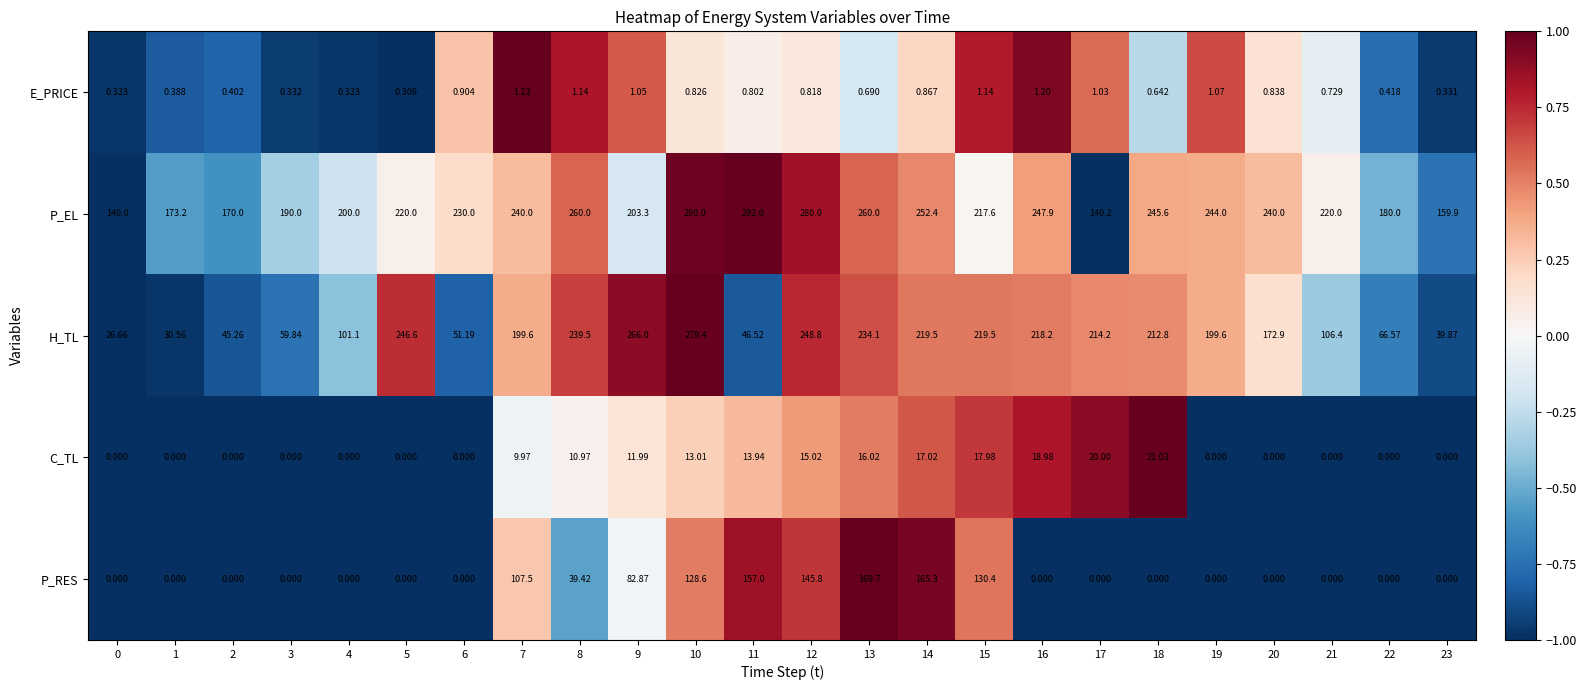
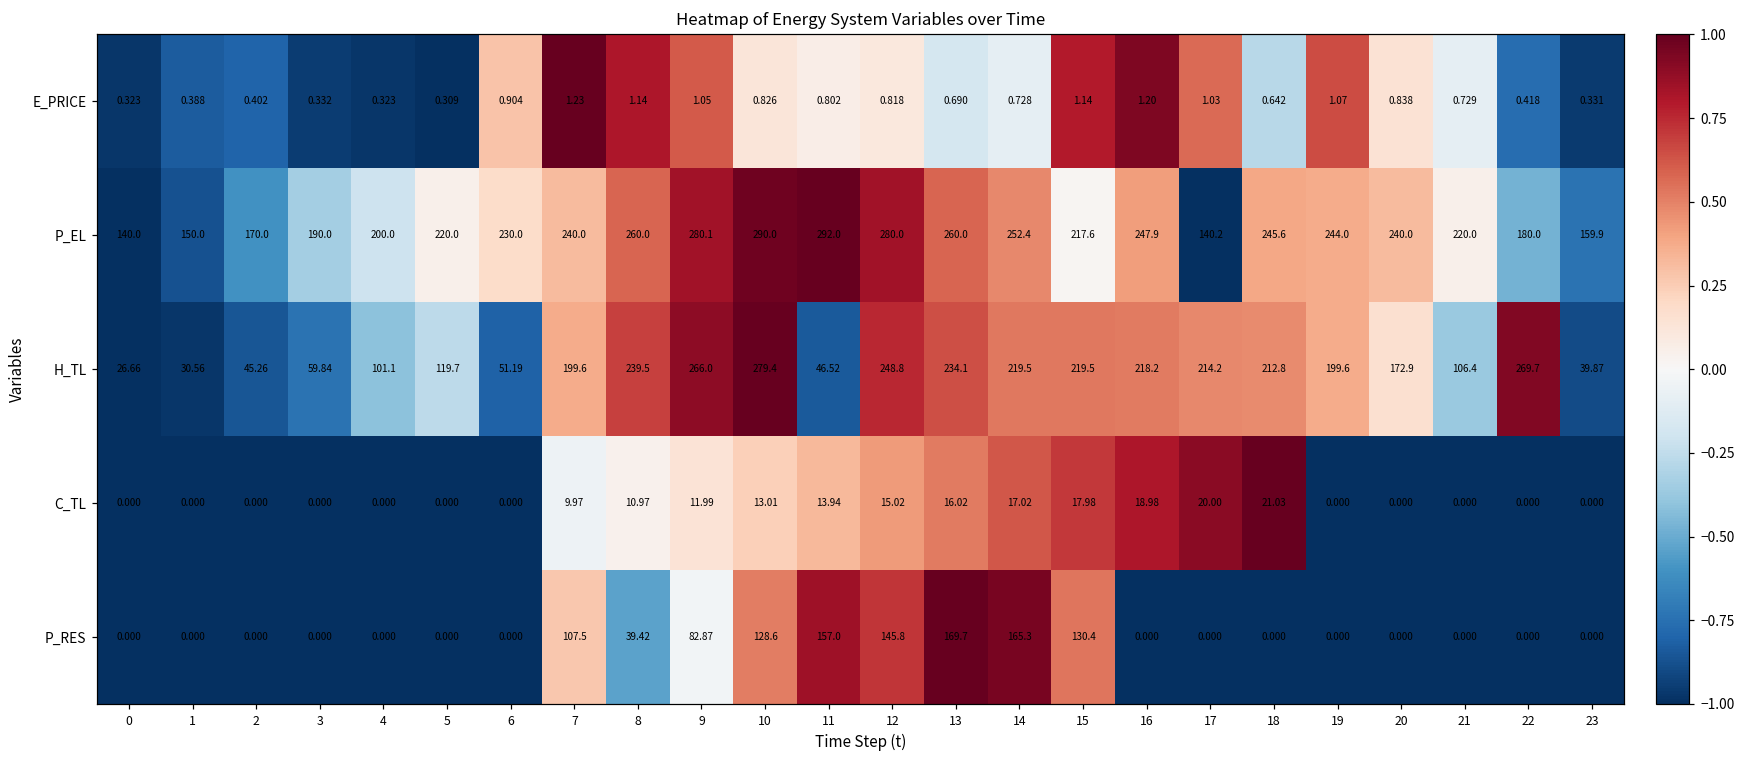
  {
    "E_PRICE": {
      "0": 0.323,
      "1": 0.388,
      "2": 0.402,
      "3": 0.332,
      "4": 0.323,
      "5": 0.309,
      "6": 0.904,
      "7": 1.23,
      "8": 1.14,
      "9": 1.05,
      "10": 0.826,
      "11": 0.802,
      "12": 0.818,
      "13": 0.690,
-     "14": 0.867,
+     "14": 0.728,
      "15": 1.14,
      "16": 1.20,
      "17": 1.03,
      "18": 0.642,
      "19": 1.07,
      "20": 0.838,
      "21": 0.729,
      "22": 0.418,
      "23": 0.331
    },
    "P_EL": {
      "0": 140.0,
-     "1": 173.2,
+     "1": 150.0,
      "2": 170.0,
      "3": 190.0,
      "4": 200.0,
      "5": 220.0,
      "6": 230.0,
      "7": 240.0,
      "8": 260.0,
-     "9": 203.3,
+     "9": 280.1,
      "10": 290.0,
      "11": 292.0,
      "12": 280.0,
      "13": 260.0,
      "14": 252.4,
      "15": 217.6,
      "16": 247.9,
      "17": 140.2,
      "18": 245.6,
      "19": 244.0,
      "20": 240.0,
      "21": 220.0,
      "22": 180.0,
      "23": 159.9
    },
    "H_TL": {
      "0": 26.66,
      "1": 30.56,
      "2": 45.26,
      "3": 59.84,
      "4": 101.1,
-     "5": 246.6,
+     "5": 119.7,
      "6": 51.19,
      "7": 199.6,
      "8": 239.5,
      "9": 266.0,
      "10": 279.4,
      "11": 46.52,
      "12": 248.8,
      "13": 234.1,
      "14": 219.5,
      "15": 219.5,
      "16": 218.2,
      "17": 214.2,
      "18": 212.8,
      "19": 199.6,
      "20": 172.9,
      "21": 106.4,
-     "22": 66.57,
+     "22": 269.7,
      "23": 39.87
    },
    "C_TL": {
      "0": 0.000,
      "1": 0.000,
      "2": 0.000,
      "3": 0.000,
      "4": 0.000,
      "5": 0.000,
      "6": 0.000,
      "7": 9.97,
      "8": 10.97,
      "9": 11.99,
      "10": 13.01,
      "11": 13.94,
      "12": 15.02,
      "13": 16.02,
      "14": 17.02,
      "15": 17.98,
      "16": 18.98,
      "17": 20.00,
      "18": 21.03,
      "19": 0.000,
      "20": 0.000,
      "21": 0.000,
      "22": 0.000,
      "23": 0.000
    },
    "P_RES": {
      "0": 0.000,
      "1": 0.000,
      "2": 0.000,
      "3": 0.000,
      "4": 0.000,
      "5": 0.000,
      "6": 0.000,
      "7": 107.5,
      "8": 39.42,
      "9": 82.87,
      "10": 128.6,
      "11": 157.0,
      "12": 145.8,
      "13": 169.7,
      "14": 165.3,
      "15": 130.4,
      "16": 0.000,
      "17": 0.000,
      "18": 0.000,
      "19": 0.000,
      "20": 0.000,
      "21": 0.000,
      "22": 0.000,
      "23": 0.000
    }
  }
